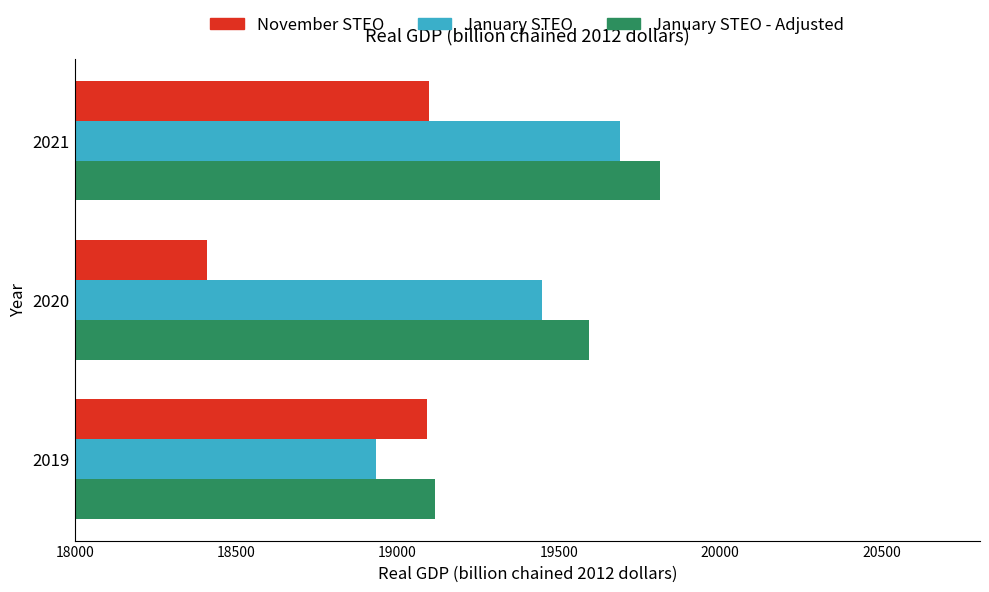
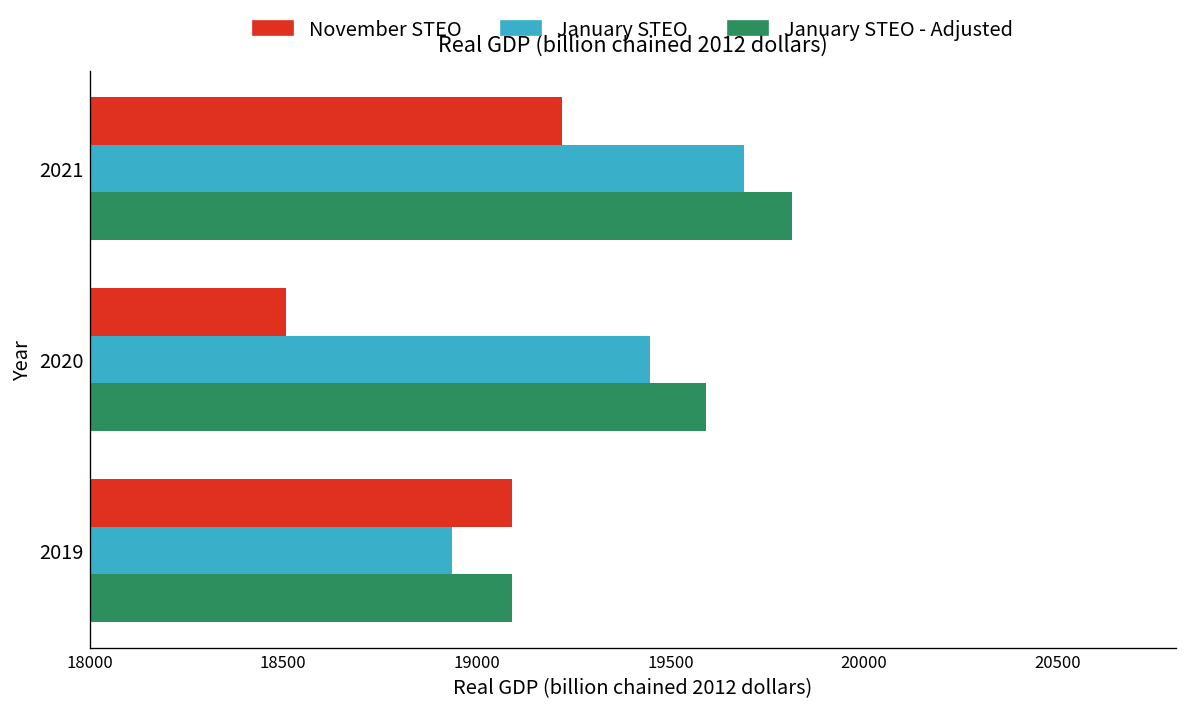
  {
    "November STEO": {
-     "2021": 19100,
-     "2020": 18410,
+     "2021": 19220,
+     "2020": 18510,
      "2019": 19090
    },
    "January STEO": {
      "2021": 19690,
      "2020": 19450,
      "2019": 18940
    },
    "January STEO - Adjusted": {
      "2021": 19810,
      "2020": 19590,
-     "2019": 19120
+     "2019": 19090
    }
  }
